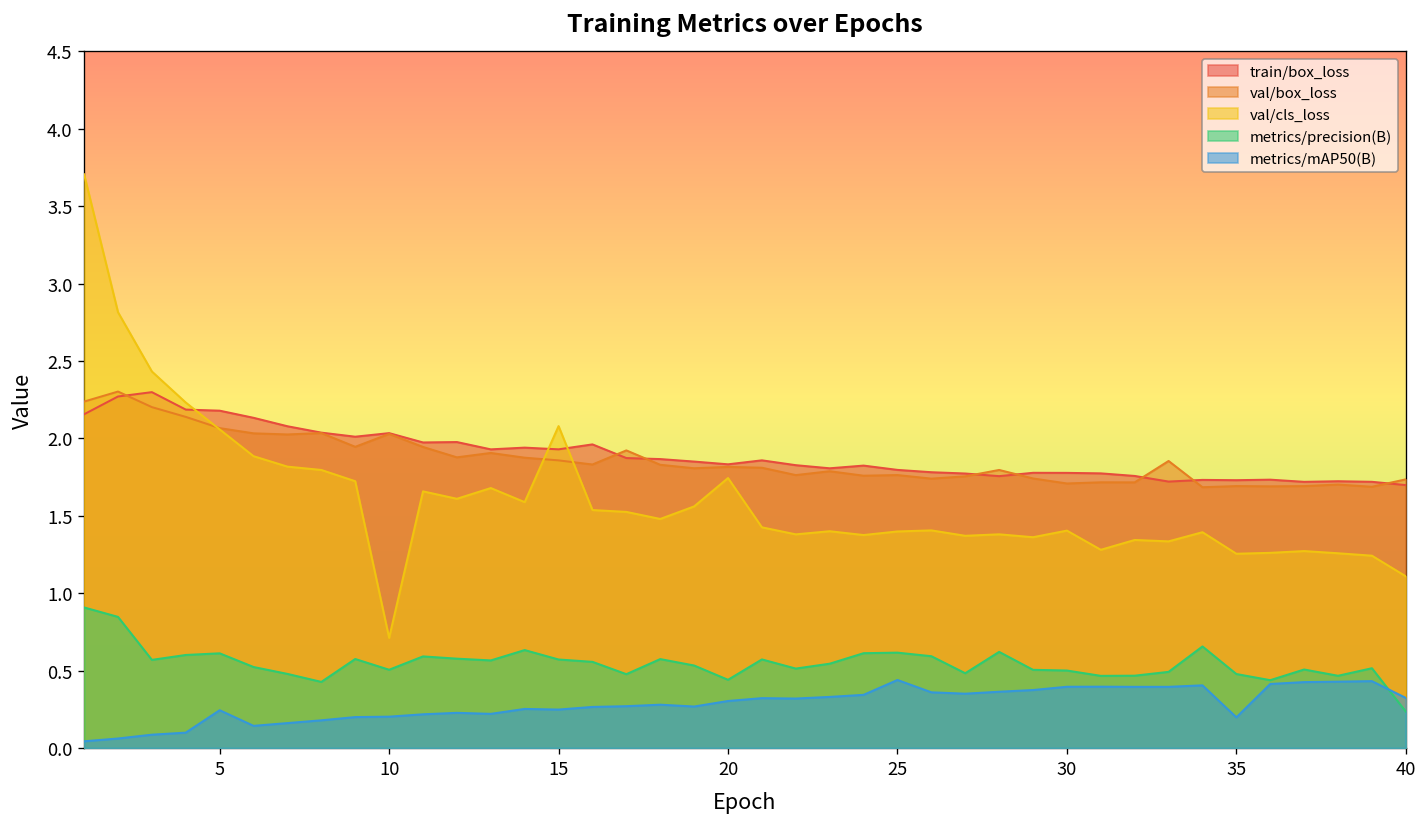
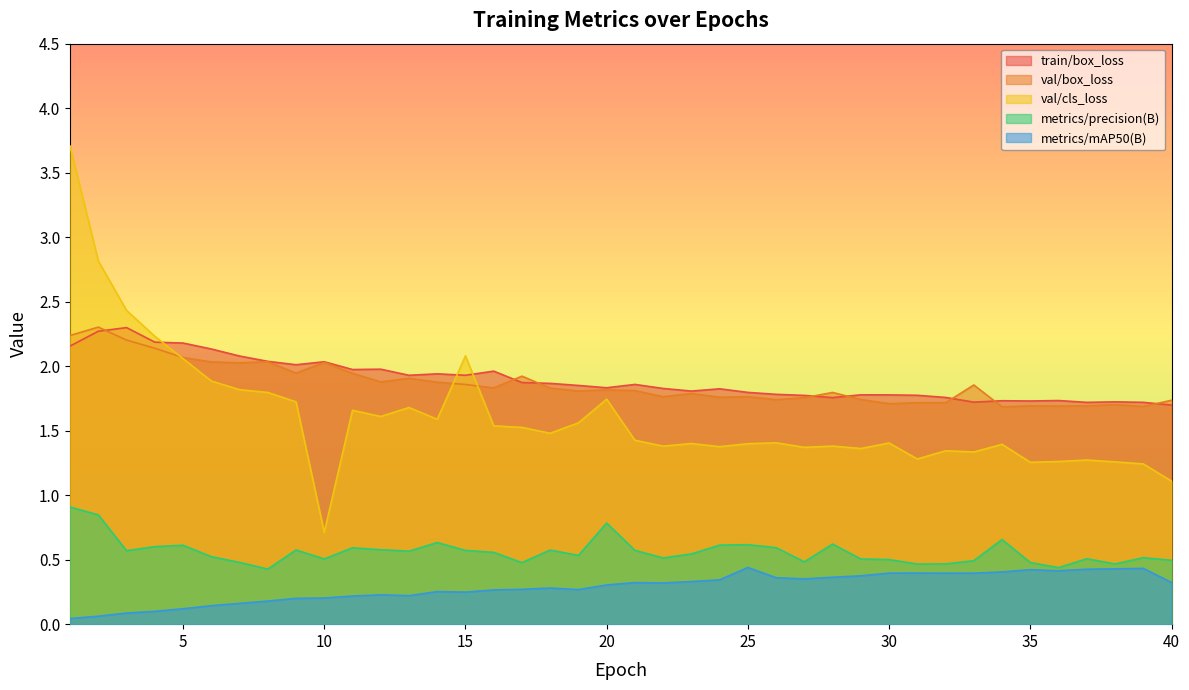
  {
    "val/cls_loss": {
      "10": 0.71,
      "15": 2.08,
      "20": 1.74,
      "25": 1.40,
      "30": 1.40,
      "35": 1.26,
      "40": 1.11
    },
    "metrics/precision(B)": {
      "5": 0.61,
      "10": 0.51,
      "15": 0.57,
-     "20": 0.44,
+     "20": 0.78,
      "25": 0.62,
      "30": 0.50,
      "35": 0.48,
-     "40": 0.24
+     "40": 0.50
    },
    "metrics/mAP50(B)": {
-     "5": 0.24,
+     "5": 0.12,
      "10": 0.20,
      "15": 0.25,
      "20": 0.30,
      "25": 0.44,
      "30": 0.40,
-     "35": 0.20,
+     "35": 0.42,
      "40": 0.32
    }
  }
